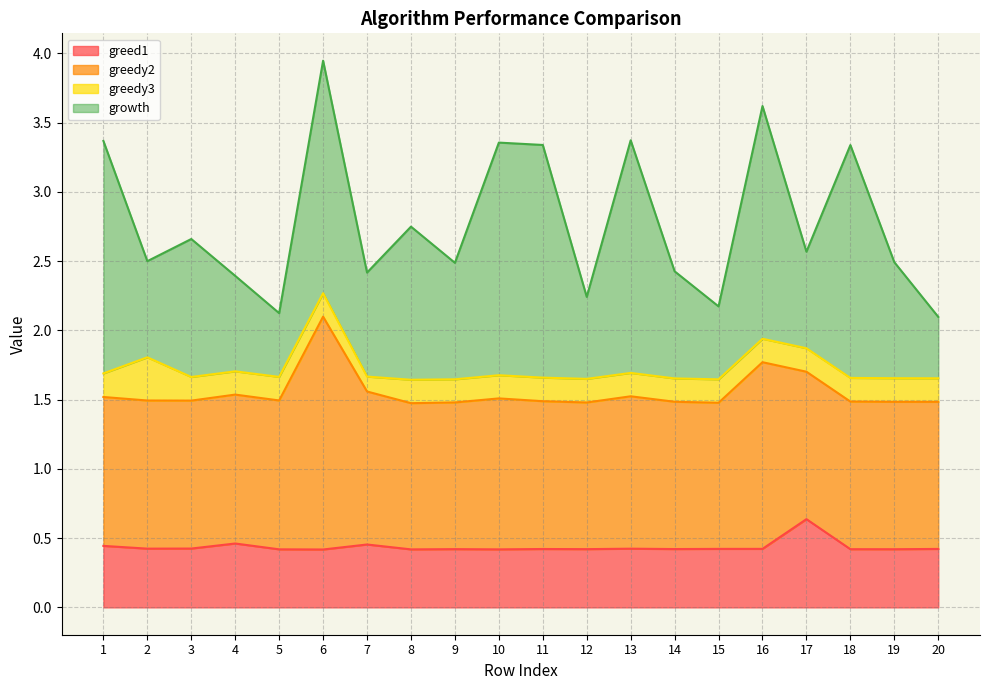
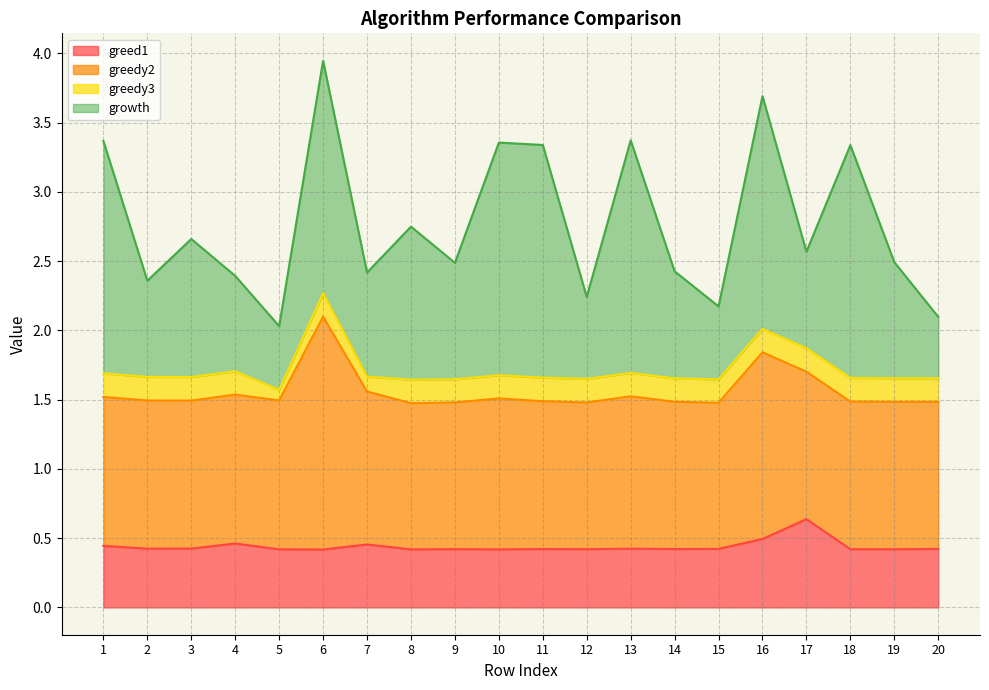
  {
    "greed1": {
      "1": 0.44,
      "2": 0.42,
      "3": 0.42,
      "4": 0.46,
      "5": 0.42,
      "6": 0.42,
      "7": 0.45,
      "8": 0.42,
      "9": 0.42,
      "10": 0.42,
      "11": 0.42,
      "12": 0.42,
      "13": 0.42,
      "14": 0.42,
      "15": 0.42,
-     "16": 0.42,
+     "16": 0.49,
      "17": 0.64,
      "18": 0.42,
      "19": 0.42,
      "20": 0.42
    },
    "greedy2": {
      "1": 1.07,
      "2": 1.07,
      "3": 1.07,
      "4": 1.08,
      "5": 1.07,
      "6": 1.68,
      "7": 1.10,
      "8": 1.06,
      "9": 1.06,
      "10": 1.09,
      "11": 1.07,
      "12": 1.06,
      "13": 1.10,
      "14": 1.06,
      "15": 1.05,
      "16": 1.35,
      "17": 1.06,
      "18": 1.07,
      "19": 1.06,
      "20": 1.06
    },
    "greedy3": {
      "1": 0.17,
-     "2": 0.31,
+     "2": 0.17,
      "3": 0.17,
      "4": 0.17,
-     "5": 0.17,
+     "5": 0.08,
      "6": 0.17,
      "7": 0.11,
      "8": 0.17,
      "9": 0.17,
      "10": 0.17,
      "11": 0.17,
      "12": 0.17,
      "13": 0.17,
      "14": 0.17,
      "15": 0.17,
      "16": 0.17,
      "17": 0.17,
      "18": 0.17,
      "19": 0.17,
      "20": 0.17
    },
    "growth": {
      "1": 1.68,
      "2": 0.69,
      "3": 1.00,
      "4": 0.69,
      "5": 0.46,
      "6": 1.68,
      "7": 0.75,
      "8": 1.11,
      "9": 0.84,
      "10": 1.68,
      "11": 1.68,
      "12": 0.59,
      "13": 1.68,
      "14": 0.77,
      "15": 0.53,
      "16": 1.68,
      "17": 0.70,
      "18": 1.68,
      "19": 0.84,
      "20": 0.44
    }
  }
